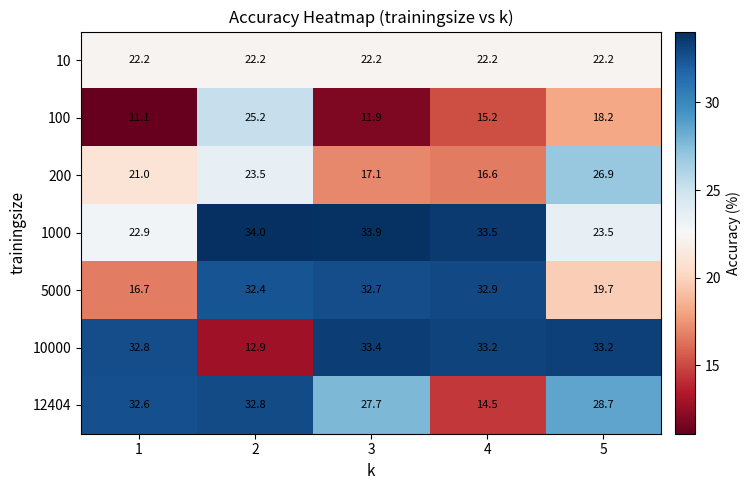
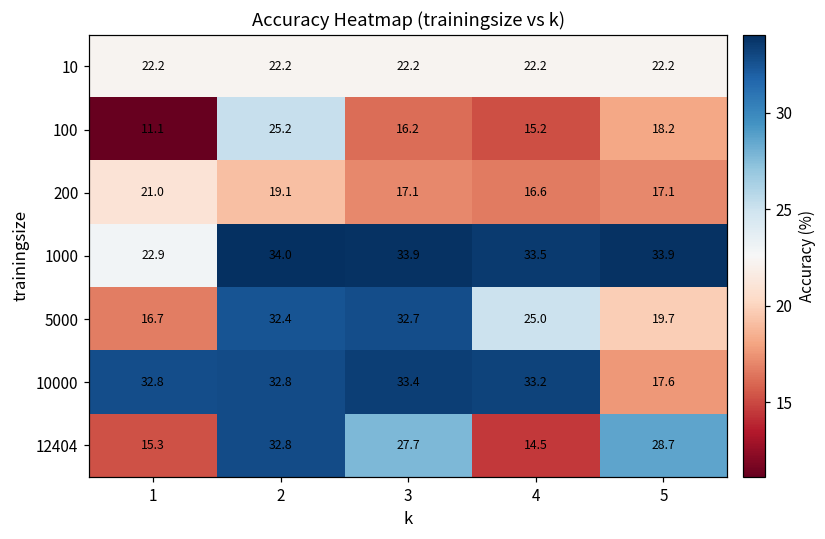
  {
    "10": {
      "1": 22.2,
      "2": 22.2,
      "3": 22.2,
      "4": 22.2,
      "5": 22.2
    },
    "100": {
      "1": 11.1,
      "2": 25.2,
-     "3": 11.9,
+     "3": 16.2,
      "4": 15.2,
      "5": 18.2
    },
    "200": {
      "1": 21.0,
-     "2": 23.5,
+     "2": 19.1,
      "3": 17.1,
      "4": 16.6,
-     "5": 26.9
+     "5": 17.1
    },
    "1000": {
      "1": 22.9,
      "2": 34.0,
      "3": 33.9,
      "4": 33.5,
-     "5": 23.5
+     "5": 33.9
    },
    "5000": {
      "1": 16.7,
      "2": 32.4,
      "3": 32.7,
-     "4": 32.9,
+     "4": 25.0,
      "5": 19.7
    },
    "10000": {
      "1": 32.8,
-     "2": 12.9,
+     "2": 32.8,
      "3": 33.4,
      "4": 33.2,
-     "5": 33.2
+     "5": 17.6
    },
    "12404": {
-     "1": 32.6,
+     "1": 15.3,
      "2": 32.8,
      "3": 27.7,
      "4": 14.5,
      "5": 28.7
    }
  }
